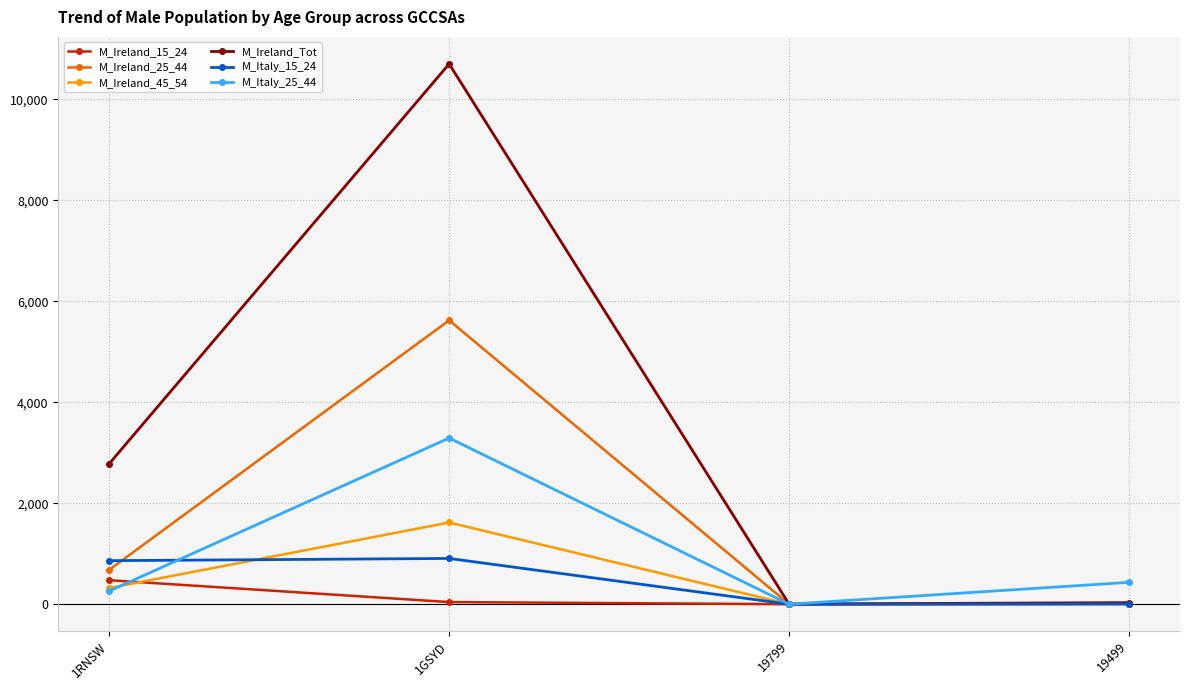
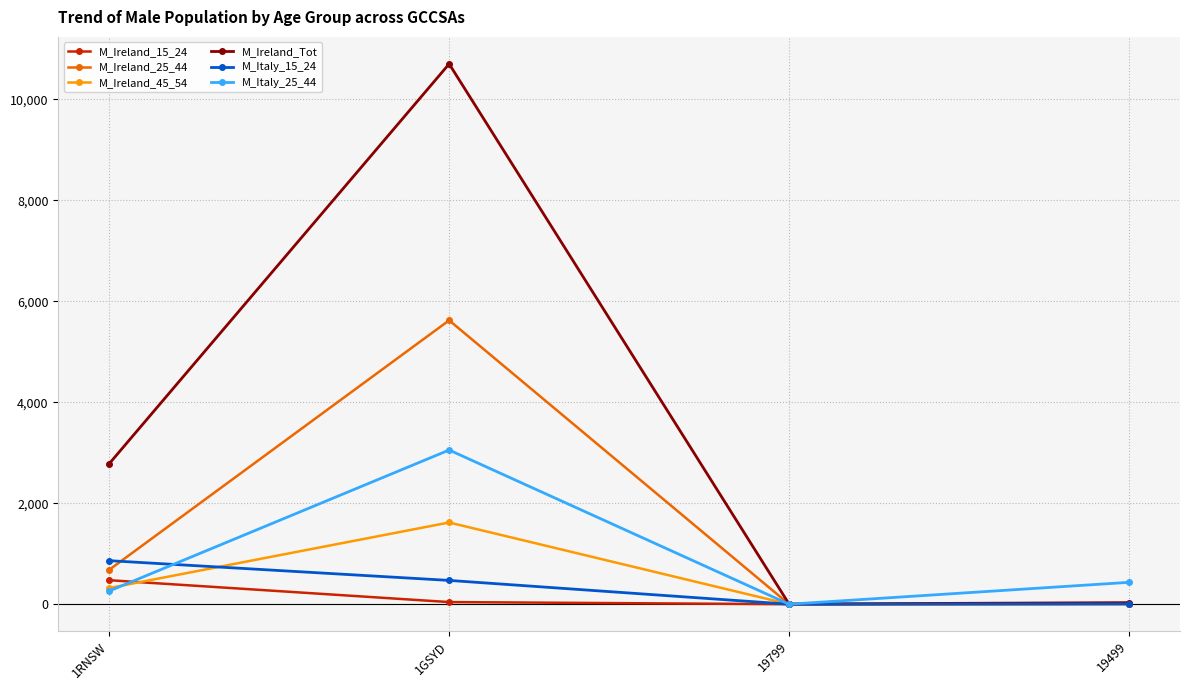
  {
    "M_Ireland_15_24": {
      "1RNSW": "500",
      "1GSYD": "0"
    },
    "M_Ireland_Tot": {
      "1RNSW": "2,800",
      "1GSYD": "10,700"
    },
    "M_Italy_15_24": {
      "1RNSW": "900",
-     "1GSYD": "900"
+     "1GSYD": "500"
    },
    "M_Italy_25_44": {
      "1RNSW": "300",
-     "1GSYD": "3,300",
+     "1GSYD": "3,100",
      "19499": "400"
    }
  }
